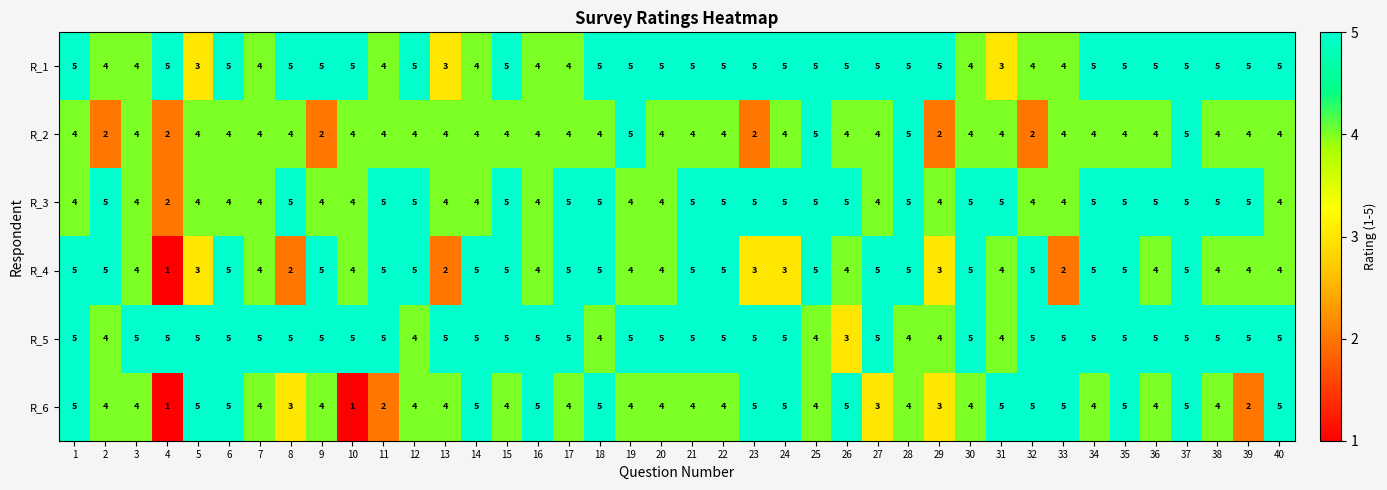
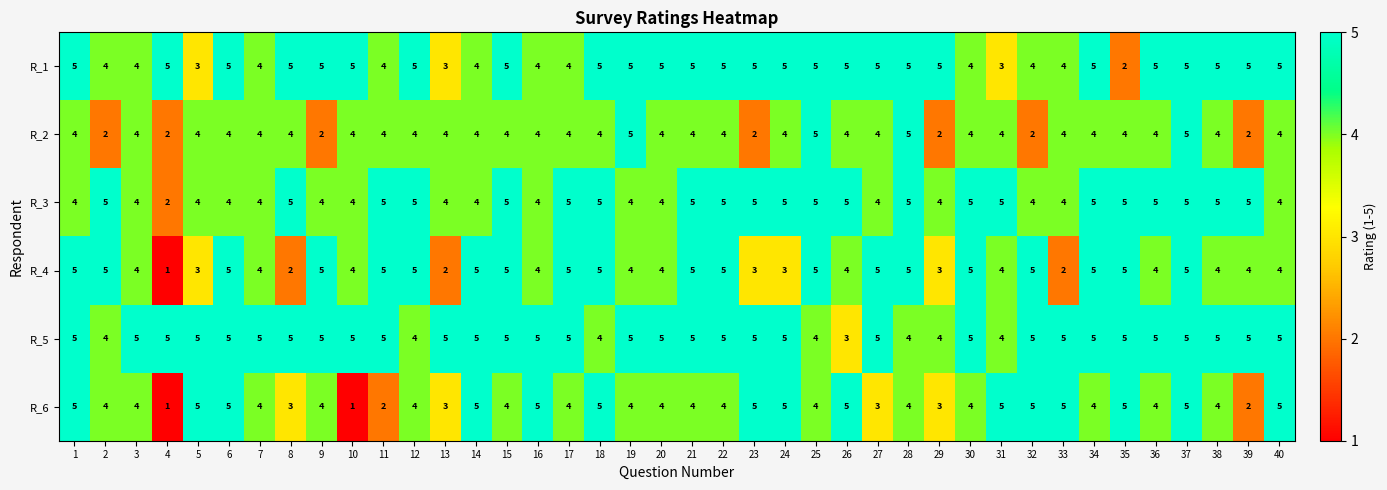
  {
    "R_1": {
      "1": 5,
      "2": 4,
      "3": 4,
      "4": 5,
      "5": 3,
      "6": 5,
      "7": 4,
      "8": 5,
      "9": 5,
      "10": 5,
      "11": 4,
      "12": 5,
      "13": 3,
      "14": 4,
      "15": 5,
      "16": 4,
      "17": 4,
      "18": 5,
      "19": 5,
      "20": 5,
      "21": 5,
      "22": 5,
      "23": 5,
      "24": 5,
      "25": 5,
      "26": 5,
      "27": 5,
      "28": 5,
      "29": 5,
      "30": 4,
      "31": 3,
      "32": 4,
      "33": 4,
      "34": 5,
-     "35": 5,
+     "35": 2,
      "36": 5,
      "37": 5,
      "38": 5,
      "39": 5,
      "40": 5
    },
    "R_2": {
      "1": 4,
      "2": 2,
      "3": 4,
      "4": 2,
      "5": 4,
      "6": 4,
      "7": 4,
      "8": 4,
      "9": 2,
      "10": 4,
      "11": 4,
      "12": 4,
      "13": 4,
      "14": 4,
      "15": 4,
      "16": 4,
      "17": 4,
      "18": 4,
      "19": 5,
      "20": 4,
      "21": 4,
      "22": 4,
      "23": 2,
      "24": 4,
      "25": 5,
      "26": 4,
      "27": 4,
      "28": 5,
      "29": 2,
      "30": 4,
      "31": 4,
      "32": 2,
      "33": 4,
      "34": 4,
      "35": 4,
      "36": 4,
      "37": 5,
      "38": 4,
-     "39": 4,
+     "39": 2,
      "40": 4
    },
    "R_6": {
      "1": 5,
      "2": 4,
      "3": 4,
      "4": 1,
      "5": 5,
      "6": 5,
      "7": 4,
      "8": 3,
      "9": 4,
      "10": 1,
      "11": 2,
      "12": 4,
-     "13": 4,
+     "13": 3,
      "14": 5,
      "15": 4,
      "16": 5,
      "17": 4,
      "18": 5,
      "19": 4,
      "20": 4,
      "21": 4,
      "22": 4,
      "23": 5,
      "24": 5,
      "25": 4,
      "26": 5,
      "27": 3,
      "28": 4,
      "29": 3,
      "30": 4,
      "31": 5,
      "32": 5,
      "33": 5,
      "34": 4,
      "35": 5,
      "36": 4,
      "37": 5,
      "38": 4,
      "39": 2,
      "40": 5
    }
  }
